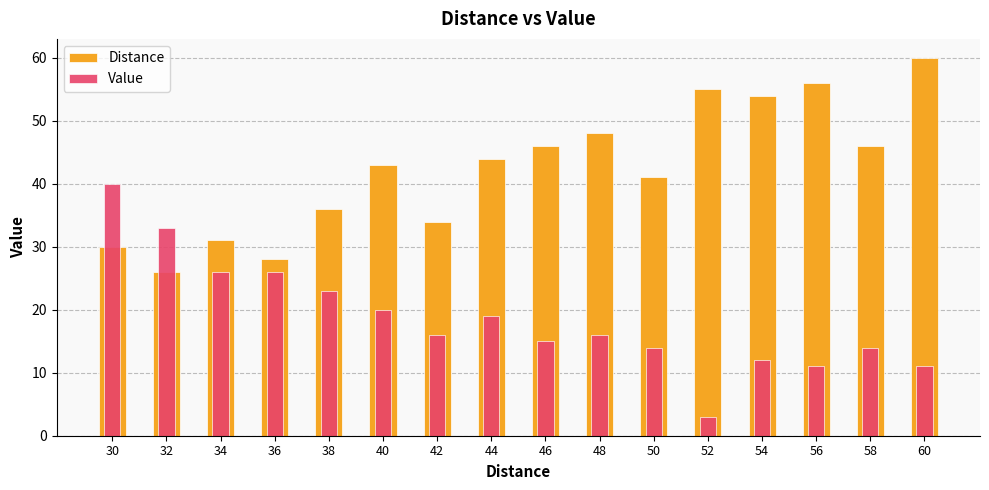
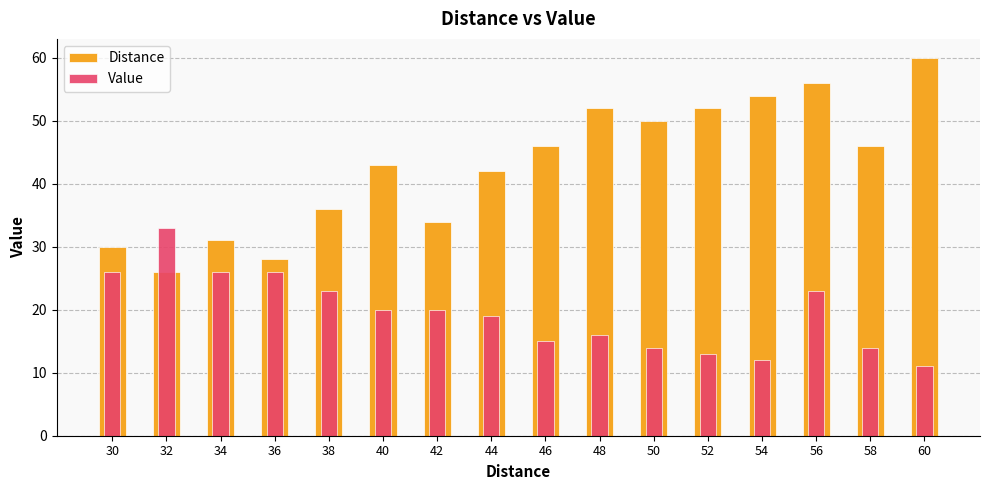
  {
    "Distance": {
      "34": 31,
      "36": 28,
      "38": 36,
      "40": 43,
      "42": 34,
-     "44": 44,
+     "44": 42,
      "46": 46,
-     "48": 48,
-     "50": 41,
-     "52": 55,
+     "48": 52,
+     "50": 50,
+     "52": 52,
      "54": 54,
      "56": 56,
      "58": 46,
      "60": 60
    },
    "Value": {
-     "30": 40,
+     "30": 26,
      "32": 33,
-     "42": 16,
-     "52": 3,
-     "56": 11
+     "42": 20,
+     "52": 13,
+     "56": 23
    }
  }
